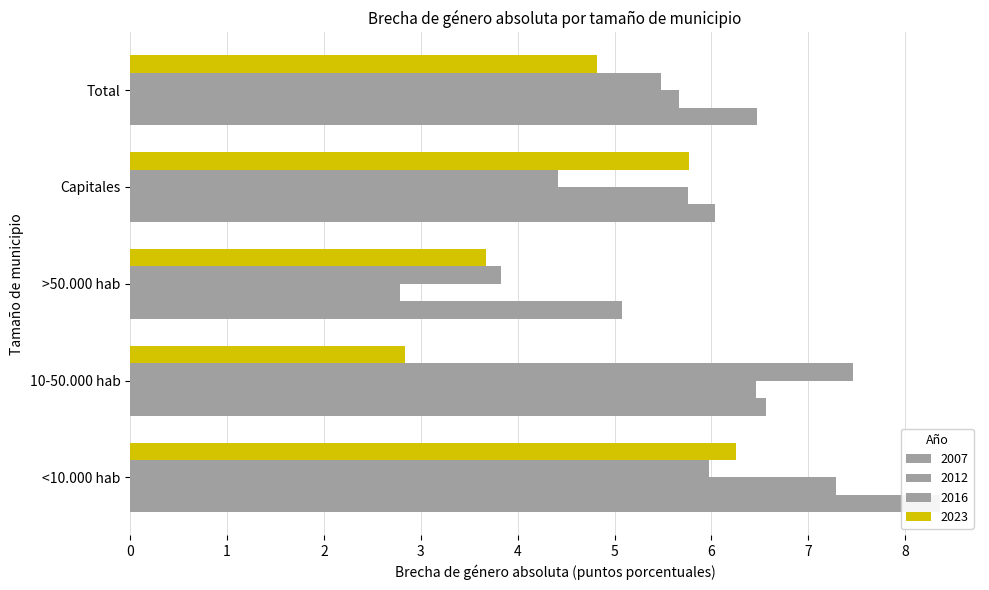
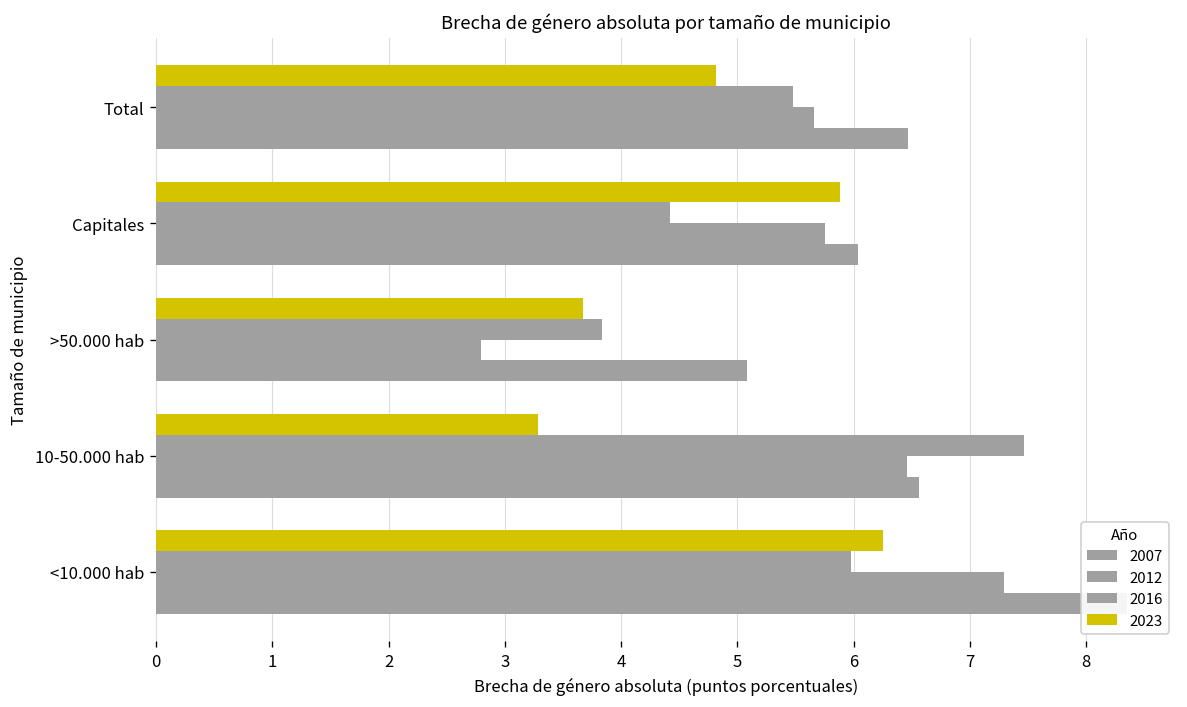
  {
    "2023": {
      "Total": 4.8,
-     "Capitales": 5.8,
+     "Capitales": 5.9,
      ">50.000 hab": 3.7,
-     "10-50.000 hab": 2.8,
+     "10-50.000 hab": 3.3,
      "<10.000 hab": 6.3
    }
  }
